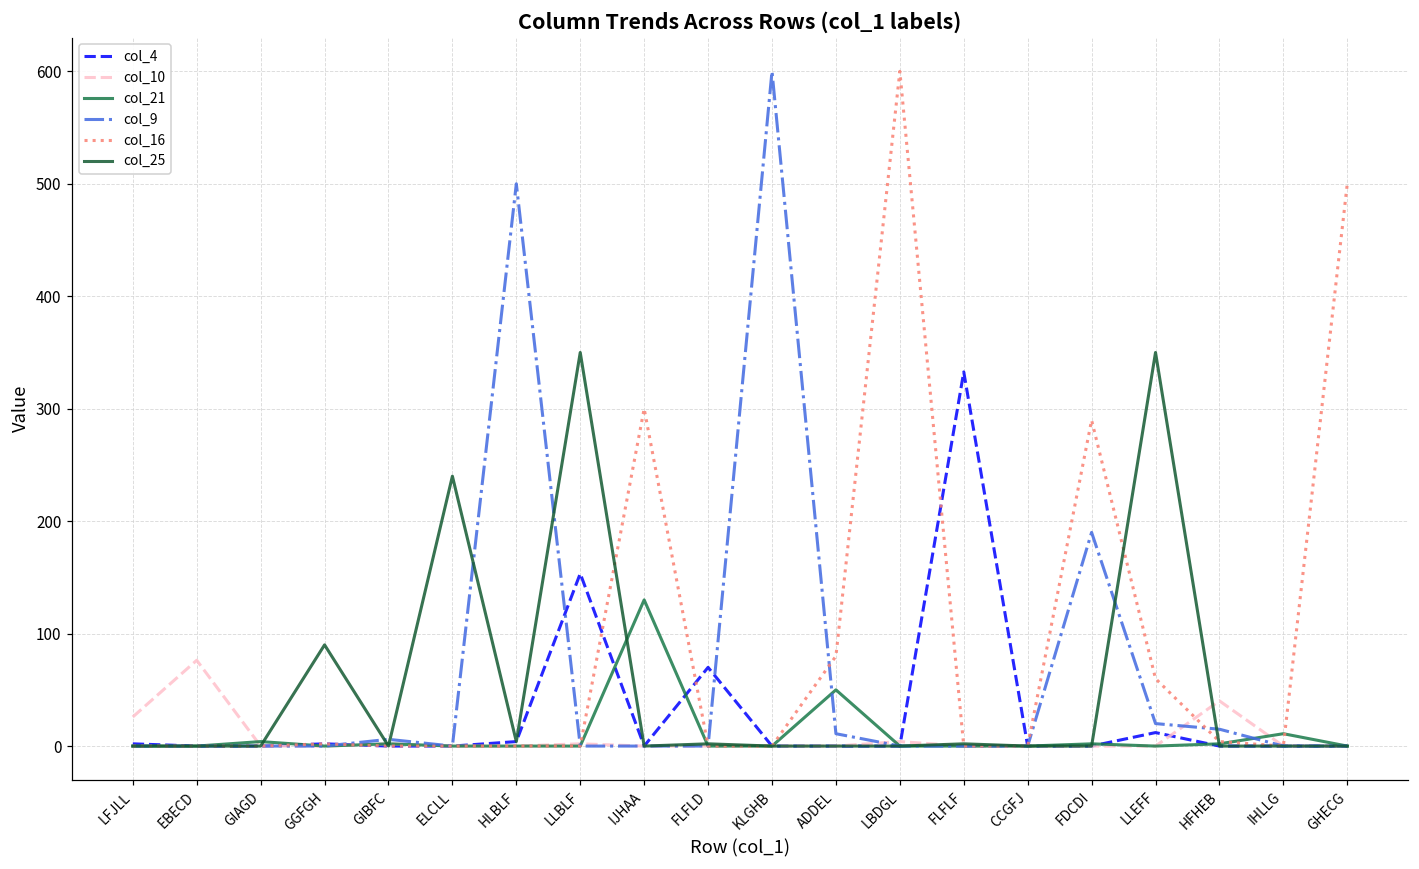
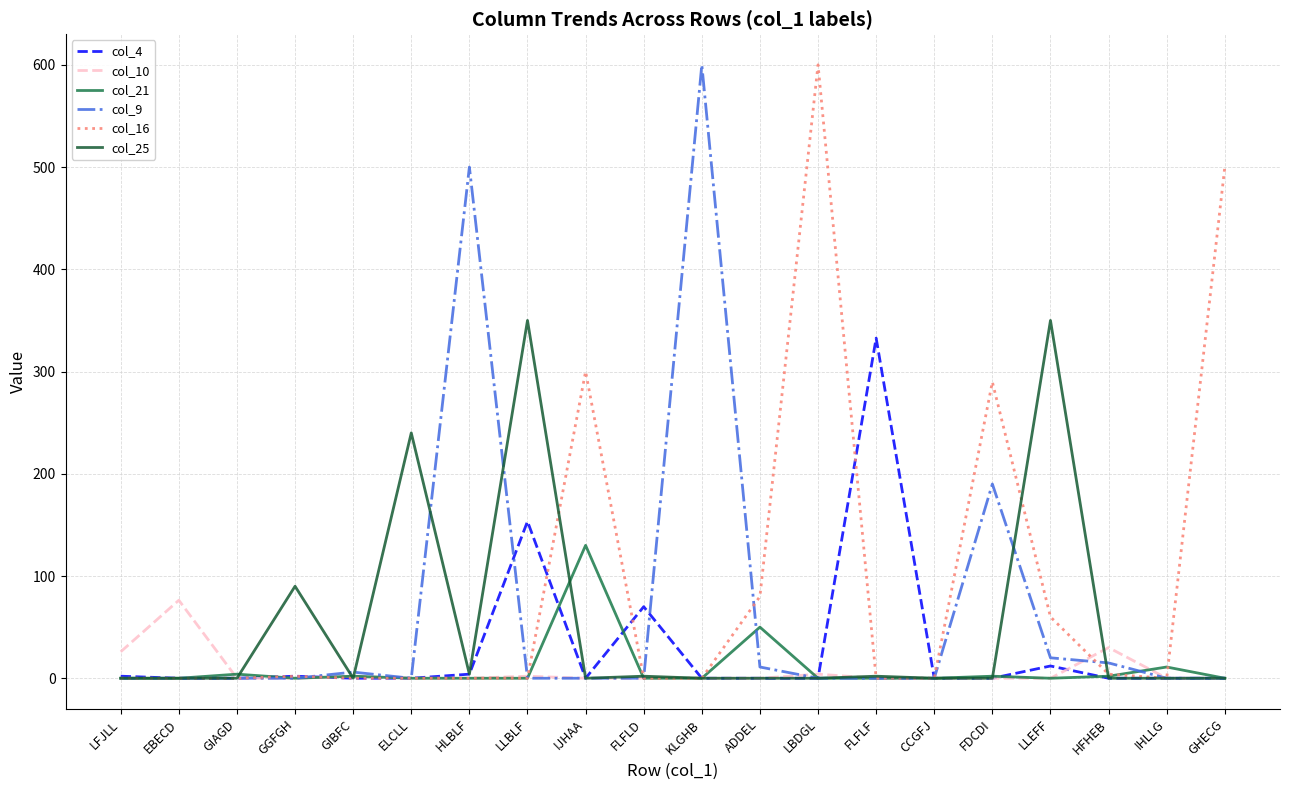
  {
    "col_4": {
      "LLBLF": 153,
      "FLFLD": 70,
      "FLFLF": 333,
      "LLEFF": 12
    },
    "col_10": {
      "LFJLL": 26,
      "EBECD": 76,
      "LBDGL": 4,
-     "HFHEB": 40
+     "HFHEB": 30
    },
    "col_9": {
      "GIBFC": 6,
      "HLBLF": 500,
      "KLGHB": 600,
      "ADDEL": 11,
      "FDCDI": 190,
      "LLEFF": 20,
      "HFHEB": 15
    },
    "col_16": {
      "IJHAA": 300,
      "ADDEL": 80,
      "LBDGL": 600,
      "FDCDI": 290,
      "LLEFF": 60,
      "GHECG": 500
    }
  }
